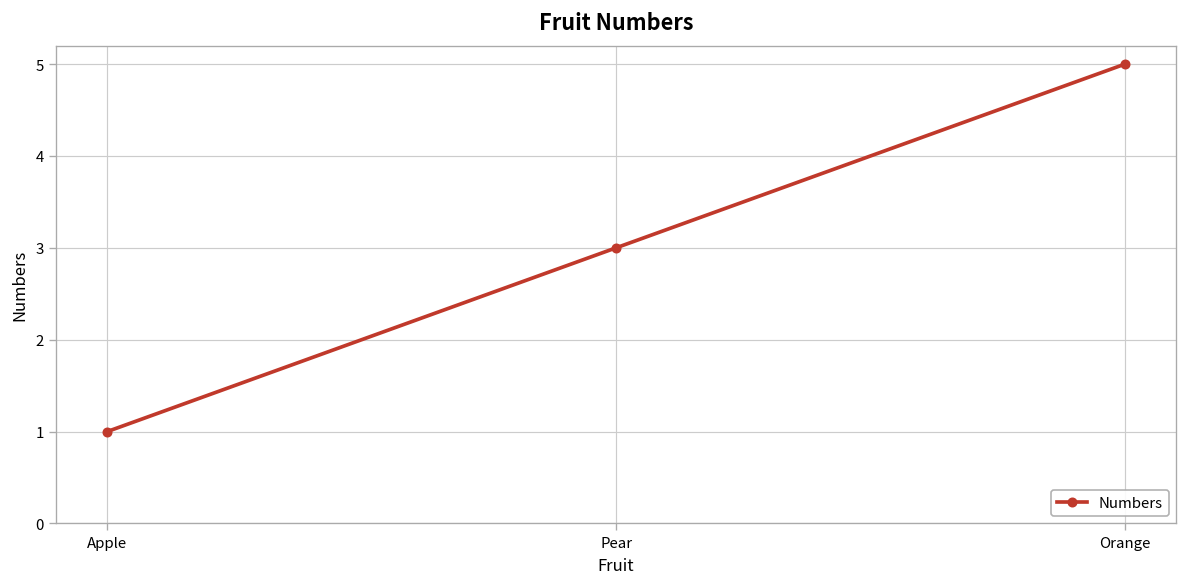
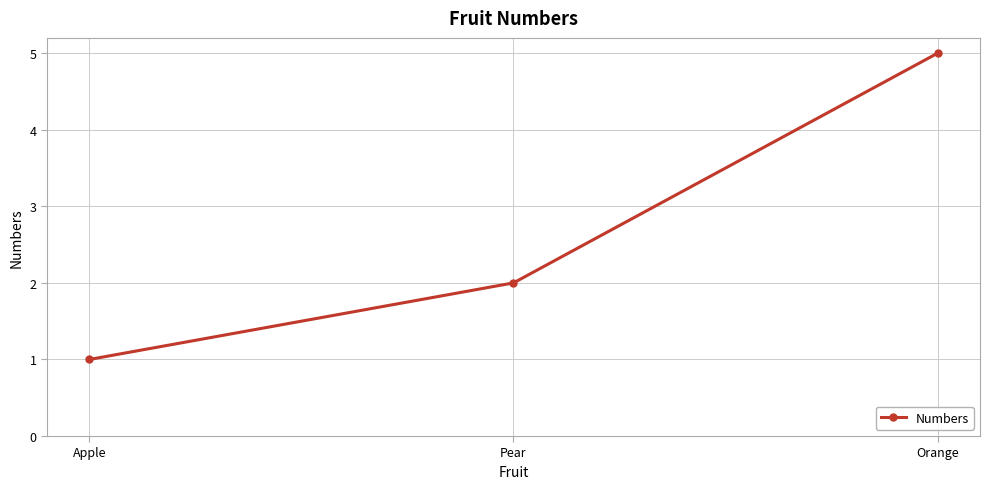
  {
    "Apple": 1,
-   "Pear": 3,
+   "Pear": 2,
    "Orange": 5
  }
